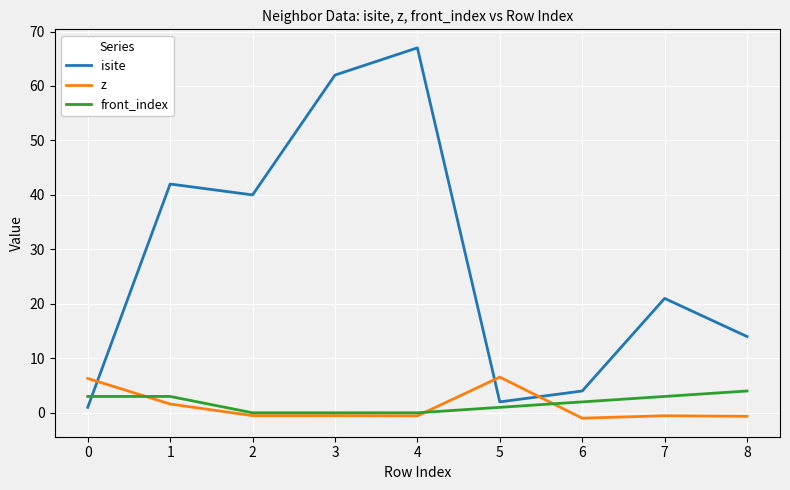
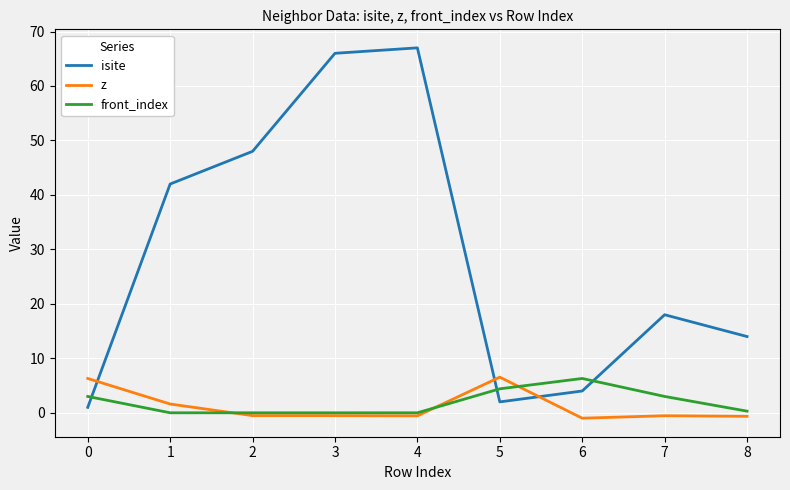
  {
    "isite": {
      "0": 1,
      "1": 42,
-     "2": 40,
-     "3": 62,
+     "2": 48,
+     "3": 66,
      "4": 67,
      "5": 2,
      "6": 4,
-     "7": 21,
+     "7": 18,
      "8": 14
    },
    "z": {
      "0": 6,
      "1": 2,
      "2": -1,
      "3": -1,
      "4": -1,
      "5": 7,
      "6": -1,
      "7": -1,
      "8": -1
    },
    "front_index": {
      "0": 3,
-     "1": 3,
+     "1": 0,
      "2": 0,
      "3": 0,
      "4": 0,
-     "5": 1,
-     "6": 2,
+     "5": 4,
+     "6": 6,
      "7": 3,
-     "8": 4
+     "8": 0
    }
  }
